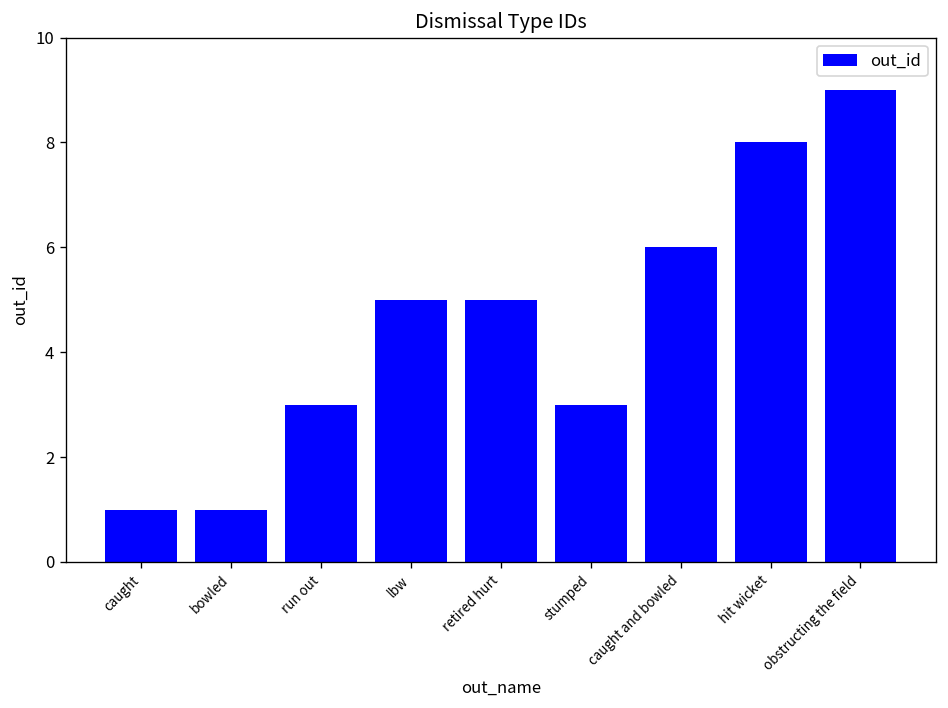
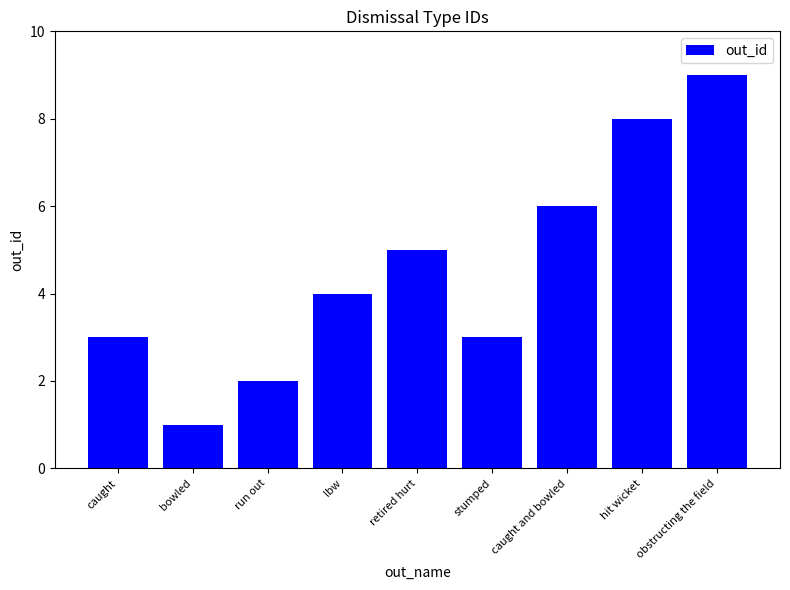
  {
-   "caught": 1,
+   "caught": 3,
    "bowled": 1,
-   "run out": 3,
-   "lbw": 5,
+   "run out": 2,
+   "lbw": 4,
    "retired hurt": 5,
    "stumped": 3,
    "caught and bowled": 6,
    "hit wicket": 8,
    "obstructing the field": 9
  }
